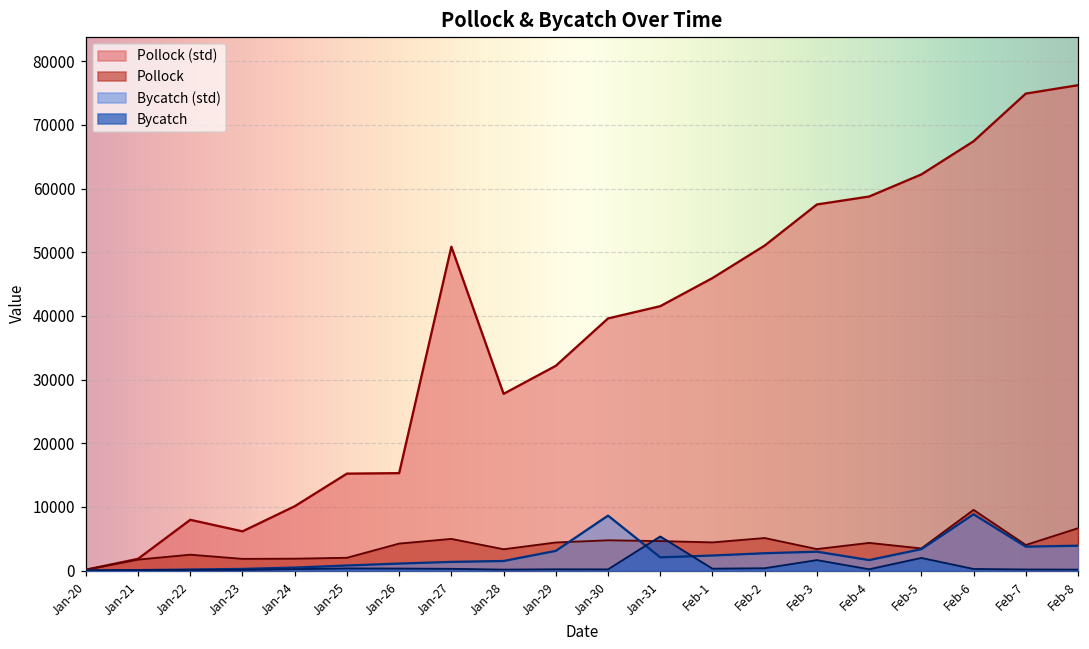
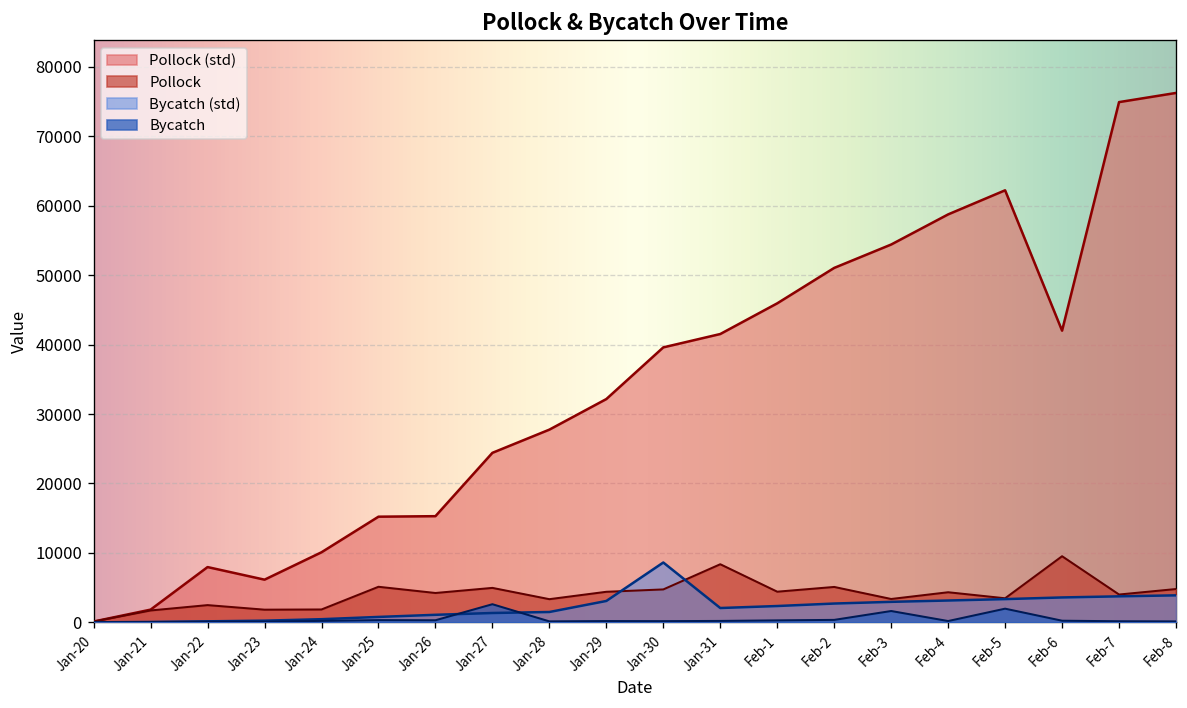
  {
    "Pollock (std)": {
      "Jan-22": 8000,
      "Jan-23": 6000,
      "Jan-24": 10000,
      "Jan-25": 15000,
      "Jan-26": 15000,
-     "Jan-27": 51000,
+     "Jan-27": 24000,
      "Jan-28": 28000,
      "Jan-29": 32000,
      "Jan-30": 40000,
      "Jan-31": 42000,
      "Feb-1": 46000,
      "Feb-2": 51000,
-     "Feb-3": 58000,
+     "Feb-3": 54000,
      "Feb-4": 59000,
      "Feb-5": 62000,
-     "Feb-6": 67000,
+     "Feb-6": 42000,
      "Feb-7": 75000,
      "Feb-8": 76000
    },
    "Pollock": {
      "Jan-22": 2000,
      "Jan-23": 2000,
      "Jan-24": 2000,
-     "Jan-25": 2000,
+     "Jan-25": 5000,
      "Jan-26": 4000,
      "Jan-27": 5000,
      "Jan-28": 3000,
      "Jan-29": 4000,
      "Jan-30": 5000,
-     "Jan-31": 5000,
+     "Jan-31": 8000,
      "Feb-1": 4000,
      "Feb-2": 5000,
      "Feb-4": 4000,
      "Feb-6": 10000,
-     "Feb-8": 7000
+     "Feb-8": 5000
    },
    "Bycatch (std)": {
      "Jan-25": 1000,
      "Jan-26": 1000,
      "Jan-27": 1000,
      "Jan-28": 1000,
      "Jan-29": 3000,
      "Jan-30": 9000,
      "Jan-31": 2000,
      "Feb-1": 2000,
      "Feb-2": 3000,
-     "Feb-4": 2000,
-     "Feb-6": 9000,
+     "Feb-4": 3000,
+     "Feb-6": 4000,
      "Feb-8": 4000
    },
    "Bycatch": {
      "Jan-25": 0,
      "Jan-26": 0,
-     "Jan-27": 0,
+     "Jan-27": 3000,
      "Jan-28": 0,
      "Jan-29": 0,
      "Jan-30": 0,
-     "Jan-31": 5000,
+     "Jan-31": 0,
      "Feb-1": 0,
      "Feb-2": 0,
      "Feb-3": 2000,
      "Feb-4": 0,
      "Feb-5": 2000,
      "Feb-6": 0,
      "Feb-7": 0,
      "Feb-8": 0
    }
  }
